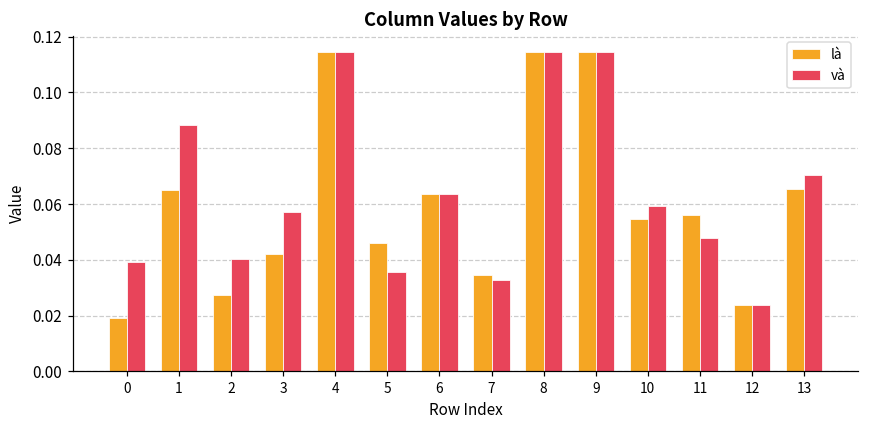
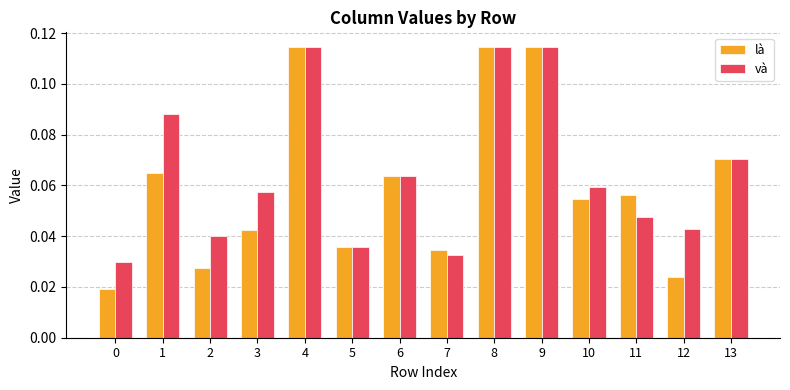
  {
    "là": {
      "0": 0.019,
      "1": 0.065,
      "2": 0.027,
      "3": 0.042,
      "4": 0.115,
-     "5": 0.046,
+     "5": 0.036,
      "6": 0.064,
      "7": 0.034,
      "8": 0.115,
      "9": 0.115,
      "10": 0.055,
      "11": 0.056,
      "12": 0.024,
-     "13": 0.065
+     "13": 0.070
    },
    "và": {
-     "0": 0.039,
+     "0": 0.030,
      "1": 0.088,
      "2": 0.040,
      "3": 0.057,
      "4": 0.115,
      "5": 0.036,
      "6": 0.064,
      "7": 0.033,
      "8": 0.115,
      "9": 0.115,
      "10": 0.059,
      "11": 0.048,
-     "12": 0.024,
+     "12": 0.043,
      "13": 0.070
    }
  }
